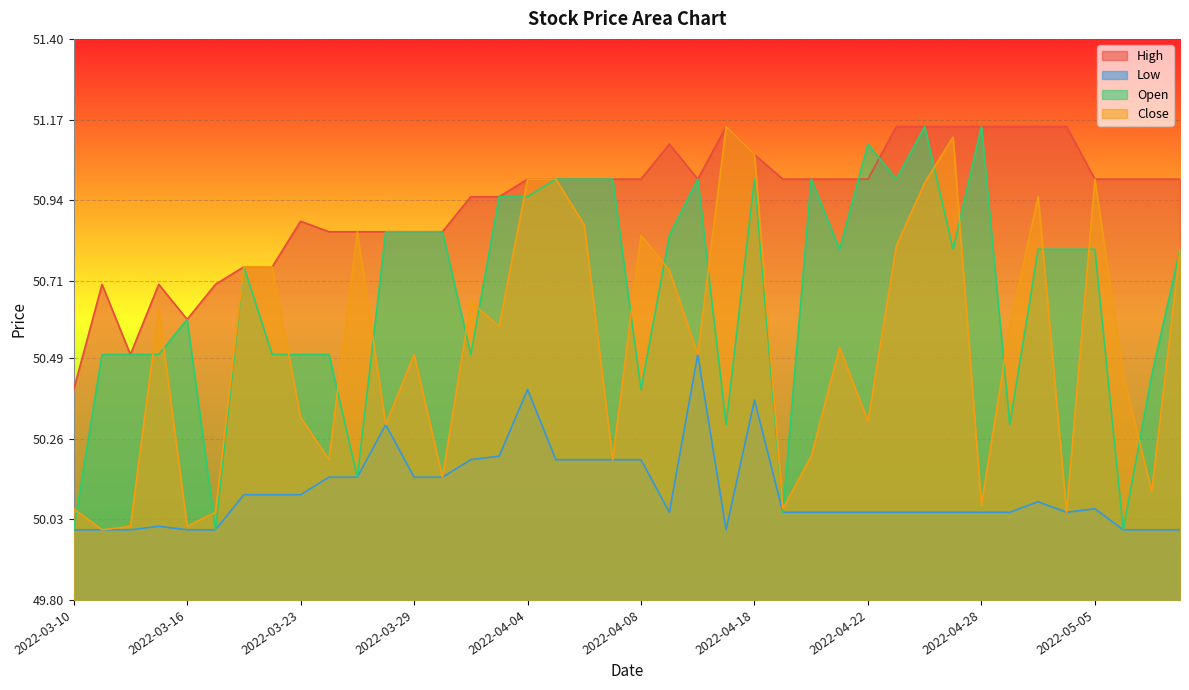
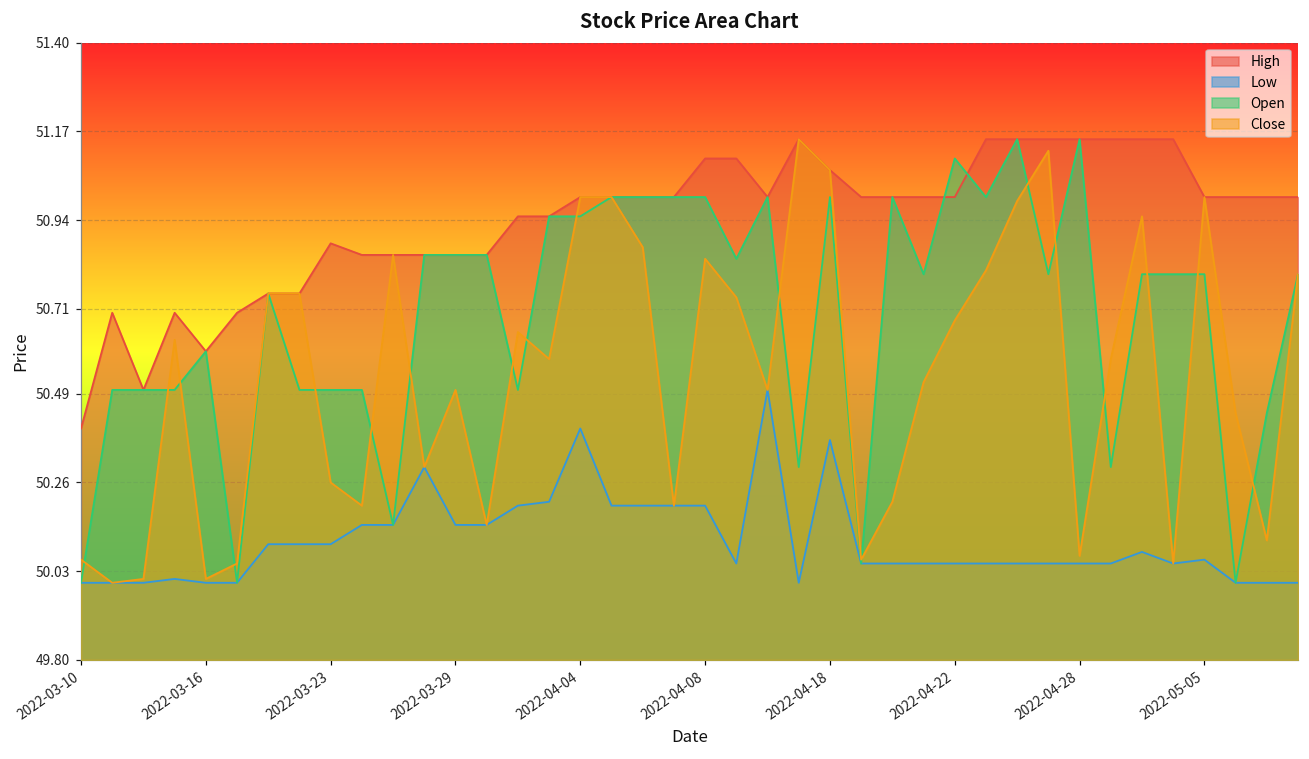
  {
    "High": {
      "2022-03-10": 50.4,
      "2022-03-23": 50.88,
-     "2022-04-08": 51.0,
+     "2022-04-08": 51.1,
      "2022-04-22": 51.0
    },
    "Low": {
      "2022-03-16": 50.00,
      "2022-03-23": 50.10,
      "2022-03-29": 50.15,
      "2022-04-04": 50.40,
      "2022-04-08": 50.20,
      "2022-04-18": 50.37,
      "2022-04-22": 50.05,
      "2022-04-28": 50.05,
      "2022-05-05": 50.06
    },
    "Open": {
      "2022-03-23": 50.5,
      "2022-04-04": 50.95,
-     "2022-04-08": 50.4,
+     "2022-04-08": 51.0,
      "2022-04-18": 51.0,
      "2022-04-22": 51.1,
      "2022-05-05": 50.8
    },
    "Close": {
      "2022-03-10": 50.06,
      "2022-03-16": 50.01,
-     "2022-03-23": 50.32,
+     "2022-03-23": 50.26,
      "2022-03-29": 50.50,
      "2022-04-08": 50.84,
-     "2022-04-22": 50.31,
+     "2022-04-22": 50.68,
      "2022-04-28": 50.07
    }
  }
